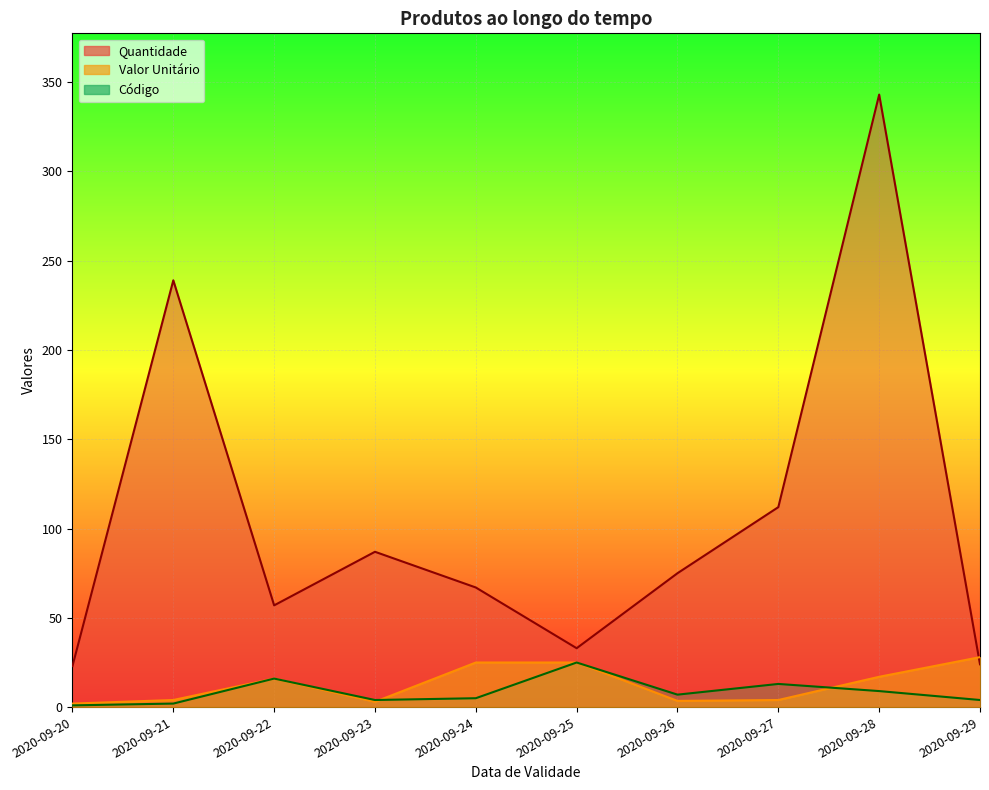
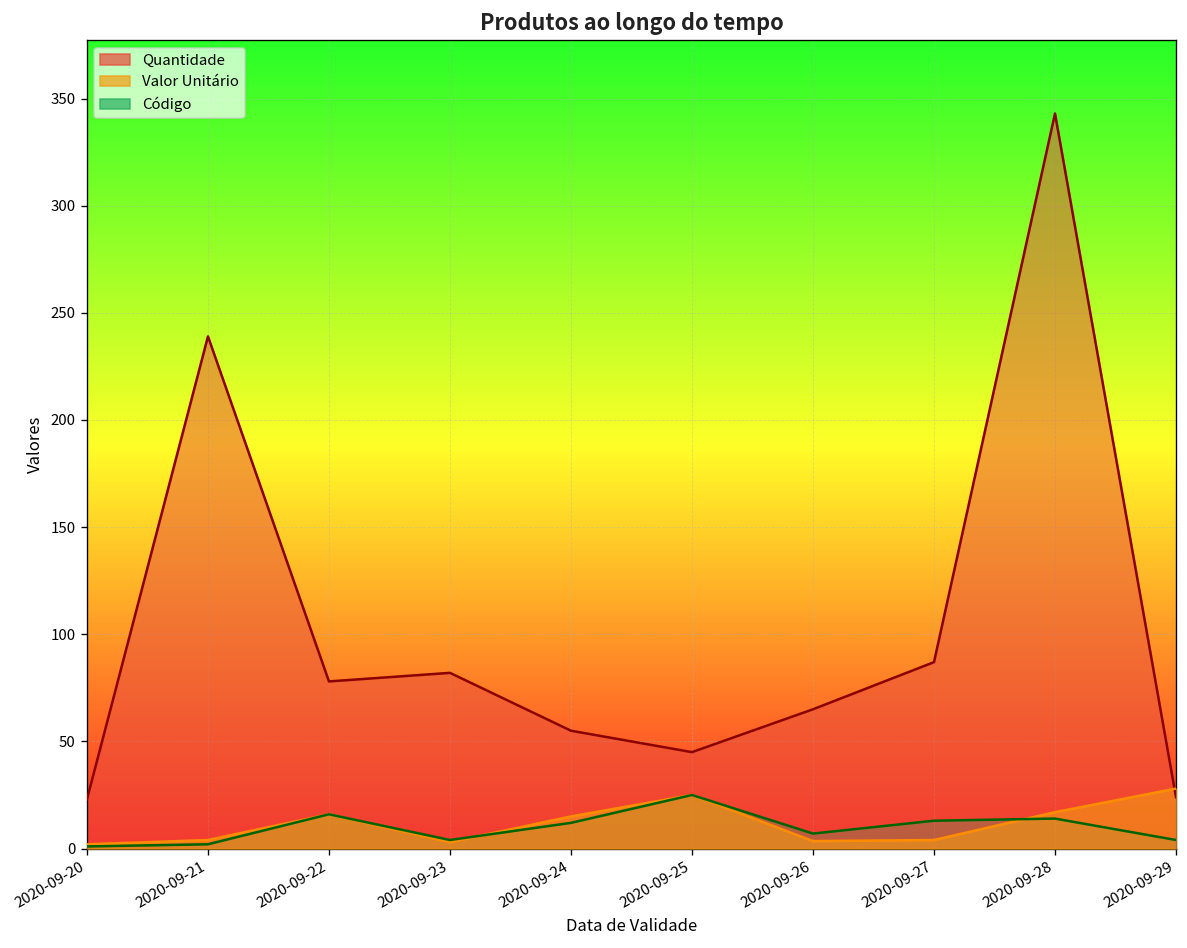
  {
    "Quantidade": {
      "2020-09-20": 23,
      "2020-09-21": 239,
-     "2020-09-22": 57,
-     "2020-09-23": 87,
-     "2020-09-24": 67,
-     "2020-09-25": 33,
-     "2020-09-26": 75,
-     "2020-09-27": 112,
+     "2020-09-22": 78,
+     "2020-09-23": 82,
+     "2020-09-24": 55,
+     "2020-09-25": 45,
+     "2020-09-26": 65,
+     "2020-09-27": 87,
      "2020-09-28": 343,
      "2020-09-29": 24
    },
    "Valor Unitário": {
      "2020-09-21": 4,
-     "2020-09-24": 25,
+     "2020-09-24": 15,
      "2020-09-26": 4,
      "2020-09-27": 4,
      "2020-09-28": 17,
      "2020-09-29": 28
    },
    "Código": {
      "2020-09-21": 2,
-     "2020-09-24": 5,
+     "2020-09-24": 12,
      "2020-09-26": 7,
      "2020-09-27": 13,
-     "2020-09-28": 9,
+     "2020-09-28": 14,
      "2020-09-29": 4
    }
  }
